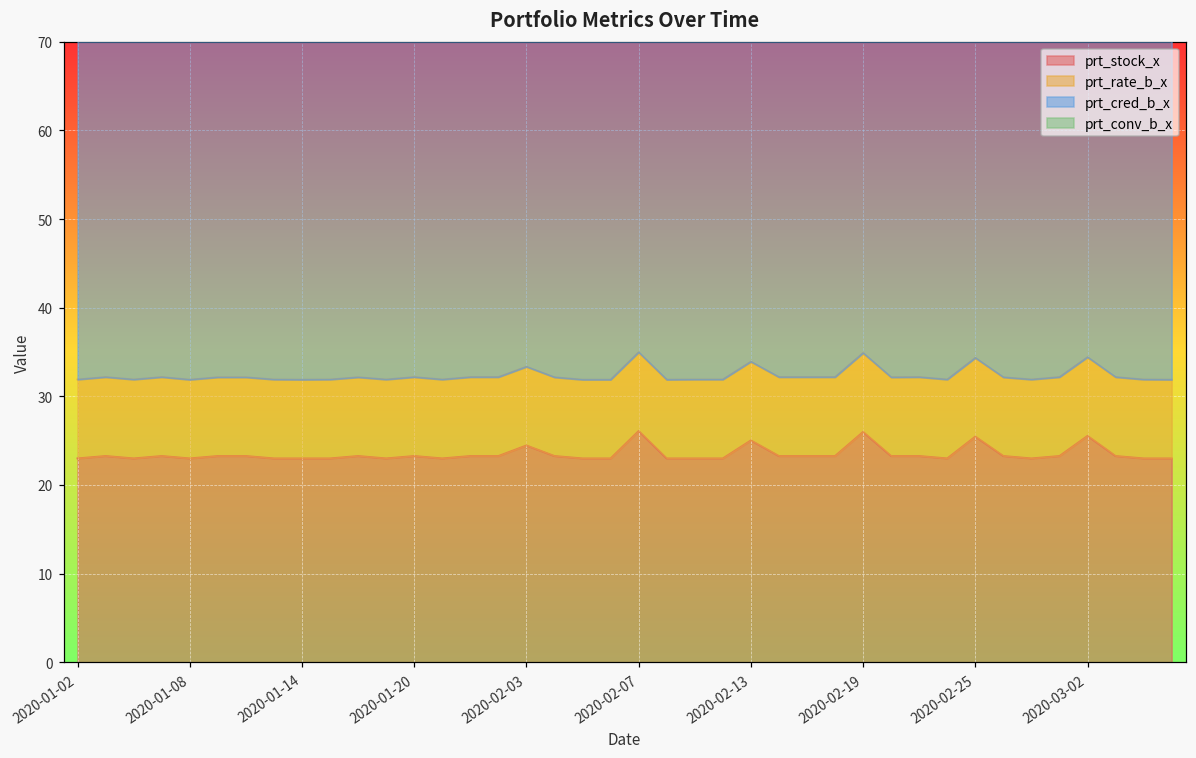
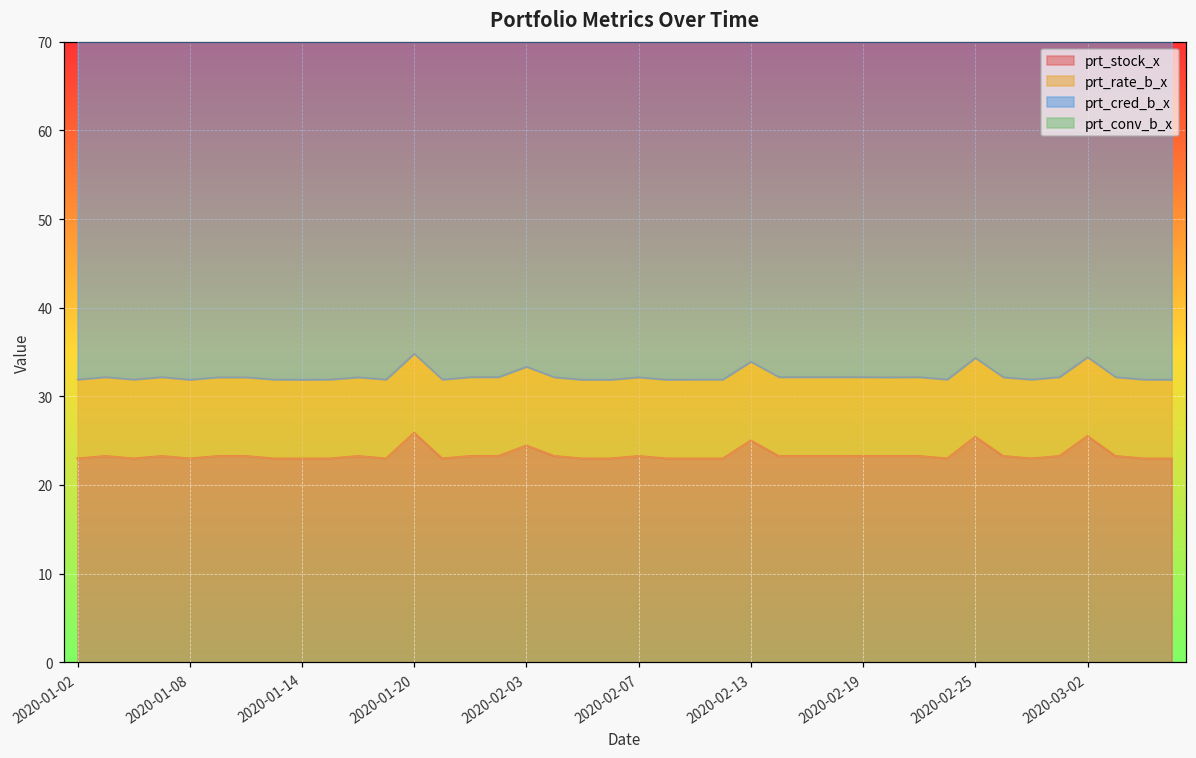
  {
    "prt_stock_x": {
      "2020-01-02": 23,
      "2020-01-08": 23,
      "2020-01-14": 23,
-     "2020-01-20": 23,
+     "2020-01-20": 26,
      "2020-02-03": 24,
-     "2020-02-07": 26,
+     "2020-02-07": 23,
      "2020-02-13": 25,
-     "2020-02-19": 26,
+     "2020-02-19": 23,
      "2020-02-25": 25,
      "2020-03-02": 26
    },
    "prt_rate_b_x": {
      "2020-01-02": 9,
      "2020-01-08": 9,
      "2020-01-14": 9,
      "2020-01-20": 9,
      "2020-02-03": 9,
      "2020-02-07": 9,
      "2020-02-13": 9,
      "2020-02-19": 9,
      "2020-02-25": 9,
      "2020-03-02": 9
    }
  }
